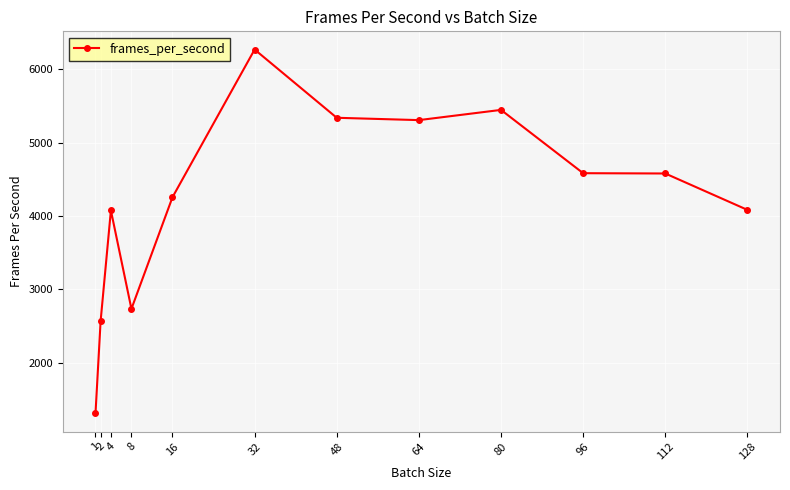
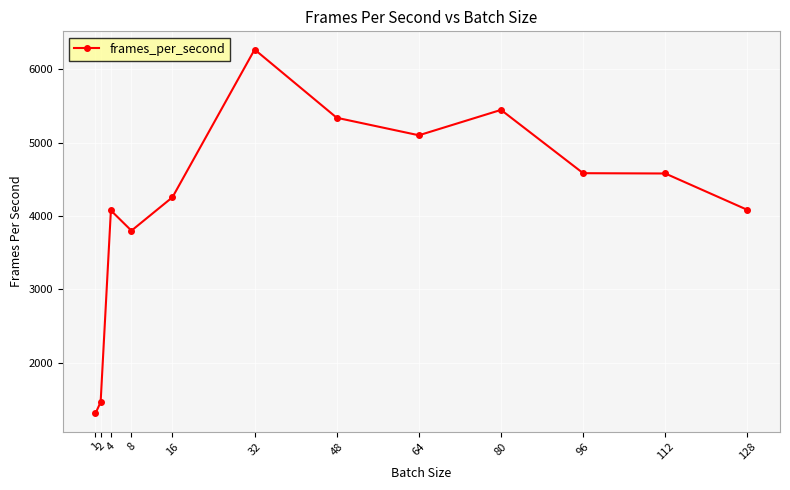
  {
    "1": 1300,
-   "2": 2600,
+   "2": 1500,
    "4": 4100,
-   "8": 2700,
+   "8": 3800,
    "16": 4300,
    "32": 6300,
    "48": 5300,
-   "64": 5300,
+   "64": 5100,
    "80": 5400,
    "96": 4600,
    "112": 4600,
    "128": 4100
  }
